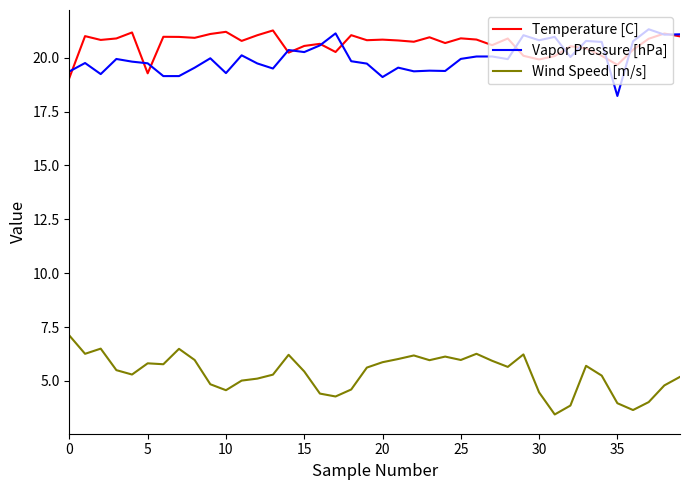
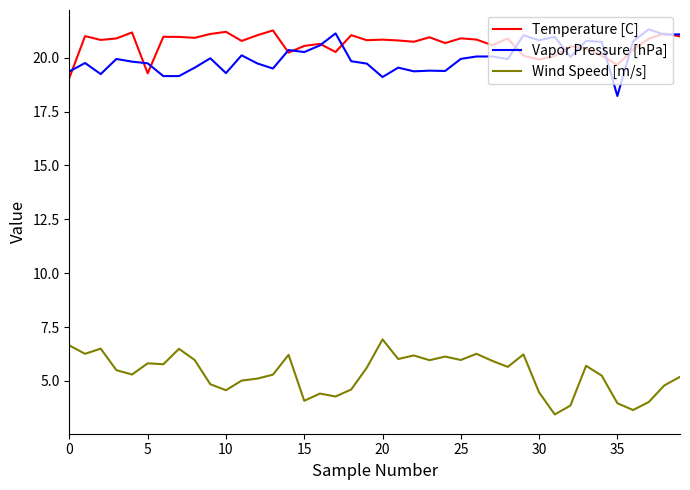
  {
    "Temperature [C]": {
      "0": 19.1,
      "5": 19.3,
      "10": 21.2,
      "15": 20.5,
      "20": 20.8,
      "25": 20.9
    },
    "Vapor Pressure [hPa]": {
      "0": 19.4,
      "5": 19.7,
      "10": 19.3,
      "15": 20.3,
      "20": 19.1,
      "25": 19.9,
      "35": 18.2
    },
    "Wind Speed [m/s]": {
-     "0": 7.1,
+     "0": 6.6,
      "5": 5.8,
      "10": 4.6,
-     "15": 5.4,
-     "20": 5.9,
+     "15": 4.1,
+     "20": 6.9,
      "25": 6.0,
      "30": 4.5,
      "35": 4.0
    }
  }
